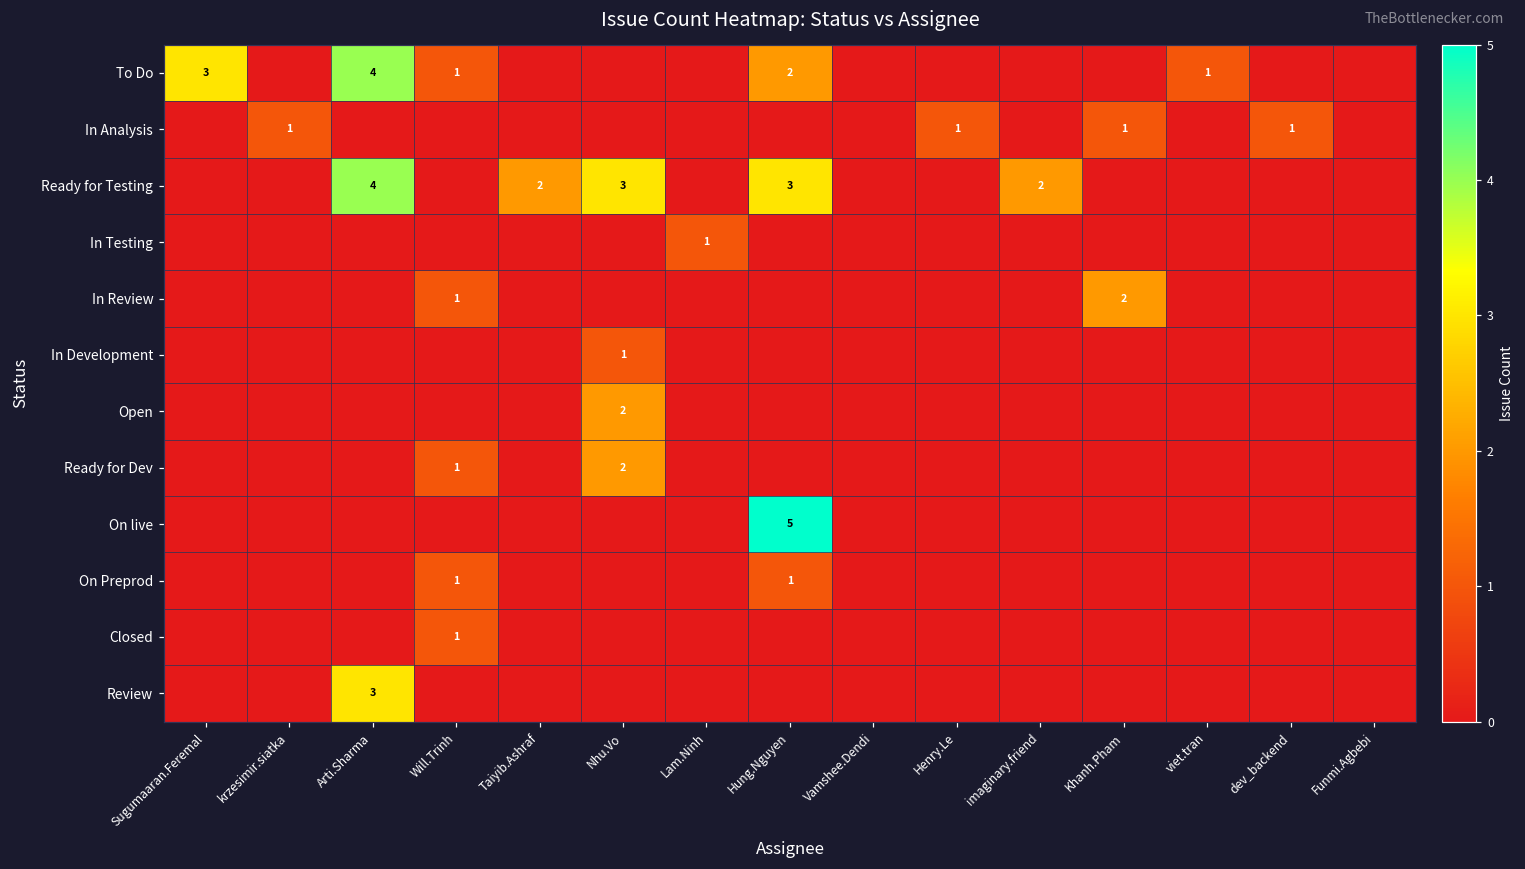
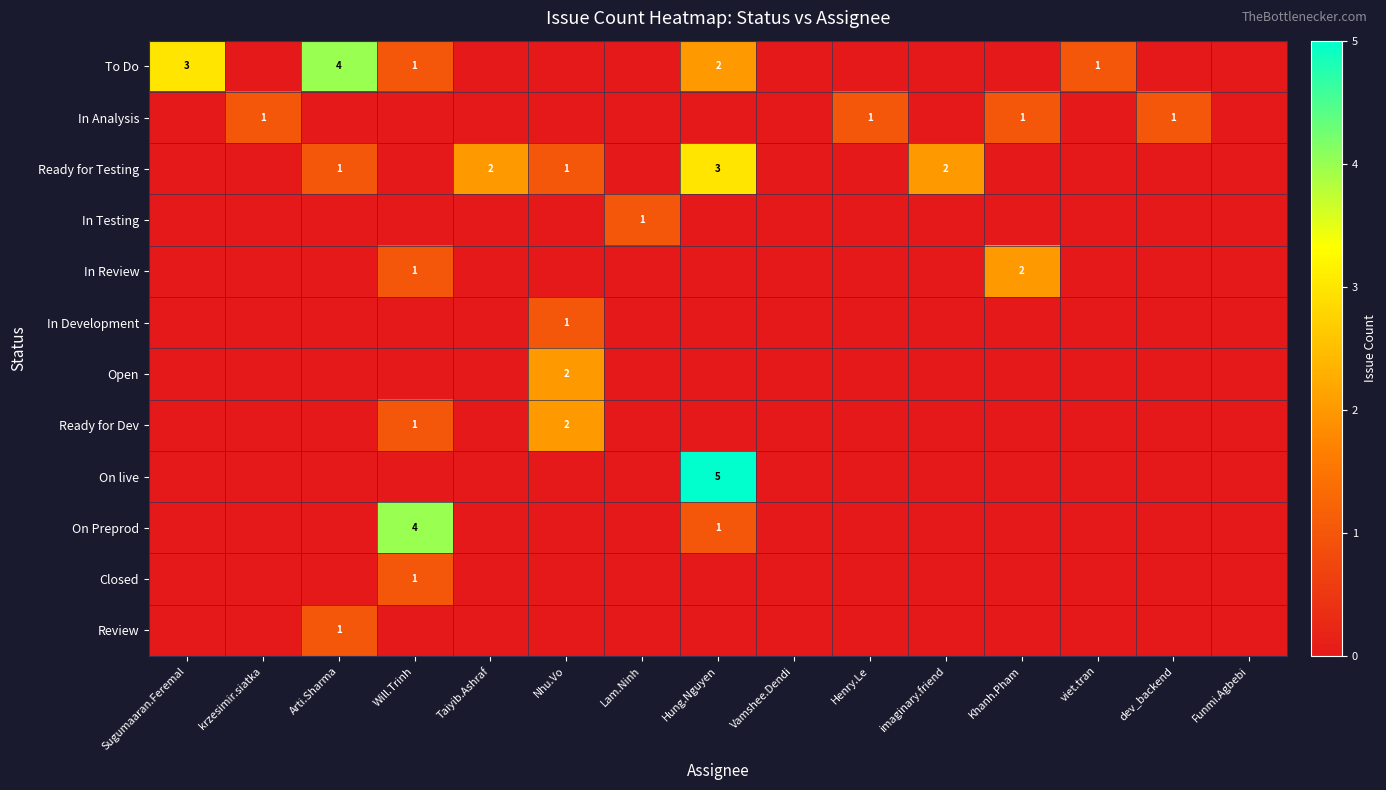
  {
    "To Do": {
      "Sugumaaran.Feremal": 3,
      "Arti.Sharma": 4,
      "Will.Trinh": 1,
      "Hung.Nguyen": 2,
      "viet.tran": 1
    },
    "In Analysis": {
      "krzesimir.siatka": 1,
      "Henry.Le": 1,
      "Khanh.Pham": 1,
      "dev_backend": 1
    },
    "Ready for Testing": {
-     "Arti.Sharma": 4,
+     "Arti.Sharma": 1,
      "Taiyib.Ashraf": 2,
-     "Nhu.Vo": 3,
+     "Nhu.Vo": 1,
      "Hung.Nguyen": 3,
      "imaginary.friend": 2
    },
    "In Testing": {
      "Lam.Ninh": 1
    },
    "In Review": {
      "Will.Trinh": 1,
      "Khanh.Pham": 2
    },
    "In Development": {
      "Nhu.Vo": 1
    },
    "Open": {
      "Nhu.Vo": 2
    },
    "Ready for Dev": {
      "Will.Trinh": 1,
      "Nhu.Vo": 2
    },
    "On live": {
      "Hung.Nguyen": 5
    },
    "On Preprod": {
-     "Will.Trinh": 1,
+     "Will.Trinh": 4,
      "Hung.Nguyen": 1
    },
    "Closed": {
      "Will.Trinh": 1
    },
    "Review": {
-     "Arti.Sharma": 3
+     "Arti.Sharma": 1
    }
  }
